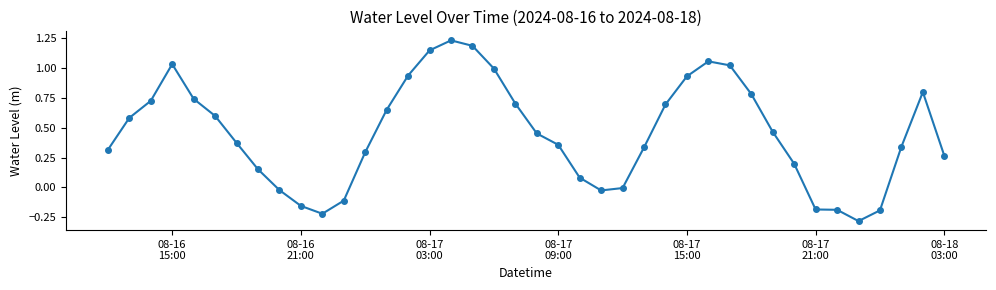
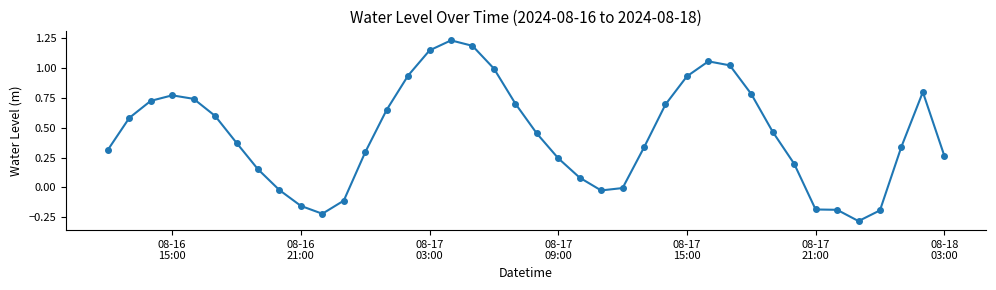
  {
-   "08-16 15:00": 1.03,
+   "08-16 15:00": 0.77,
    "08-16 21:00": -0.15,
    "08-17 03:00": 1.15,
-   "08-17 09:00": 0.36,
+   "08-17 09:00": 0.24,
    "08-17 15:00": 0.93,
    "08-17 21:00": -0.18,
    "08-18 03:00": 0.27
  }
